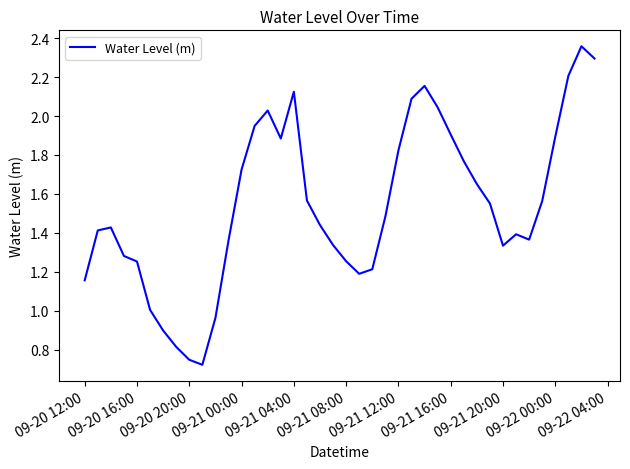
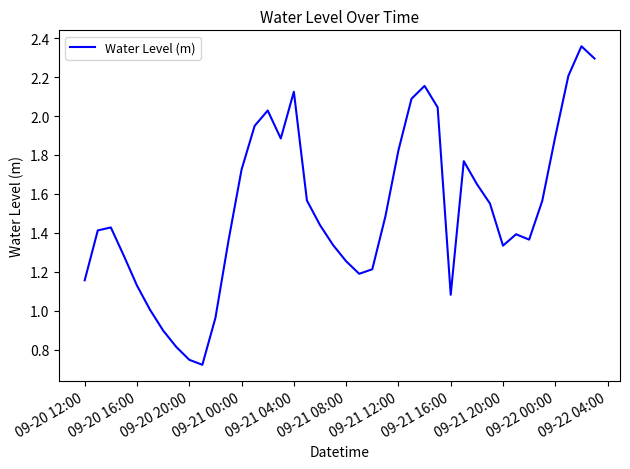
  {
    "09-20 12:00": 1.16,
-   "09-20 16:00": 1.25,
+   "09-20 16:00": 1.13,
    "09-20 20:00": 0.75,
    "09-21 00:00": 1.73,
    "09-21 04:00": 2.12,
    "09-21 08:00": 1.25,
    "09-21 12:00": 1.82,
-   "09-21 16:00": 1.90,
+   "09-21 16:00": 1.08,
    "09-21 20:00": 1.33,
    "09-22 00:00": 1.89
  }
